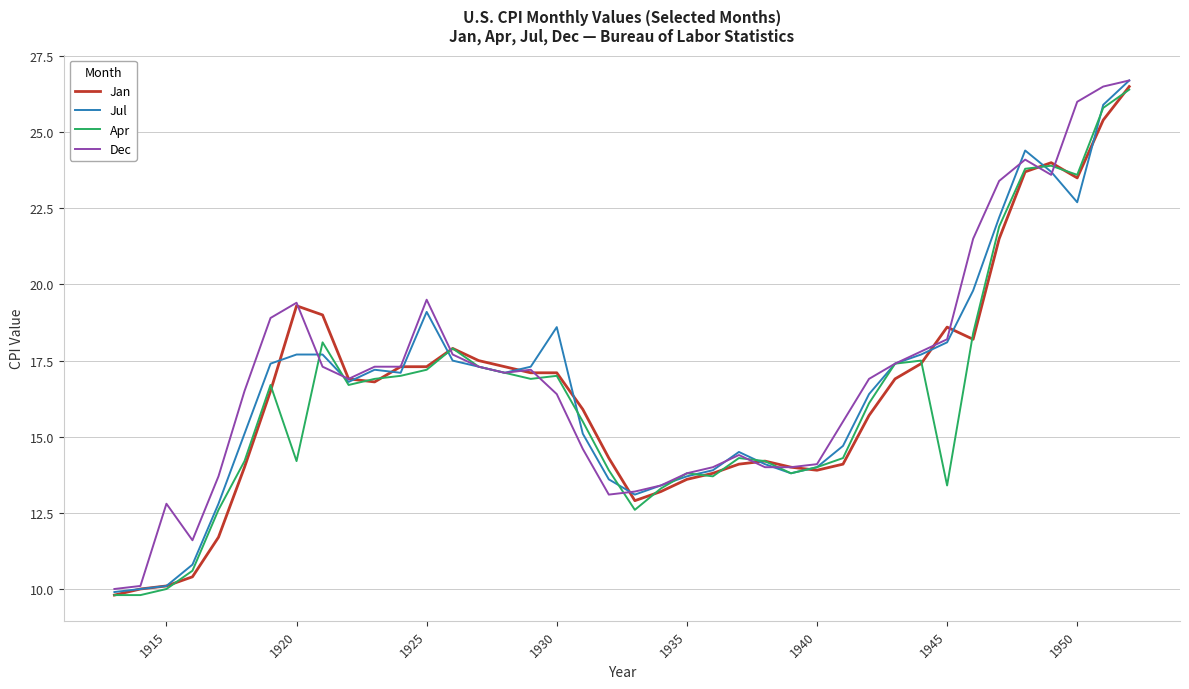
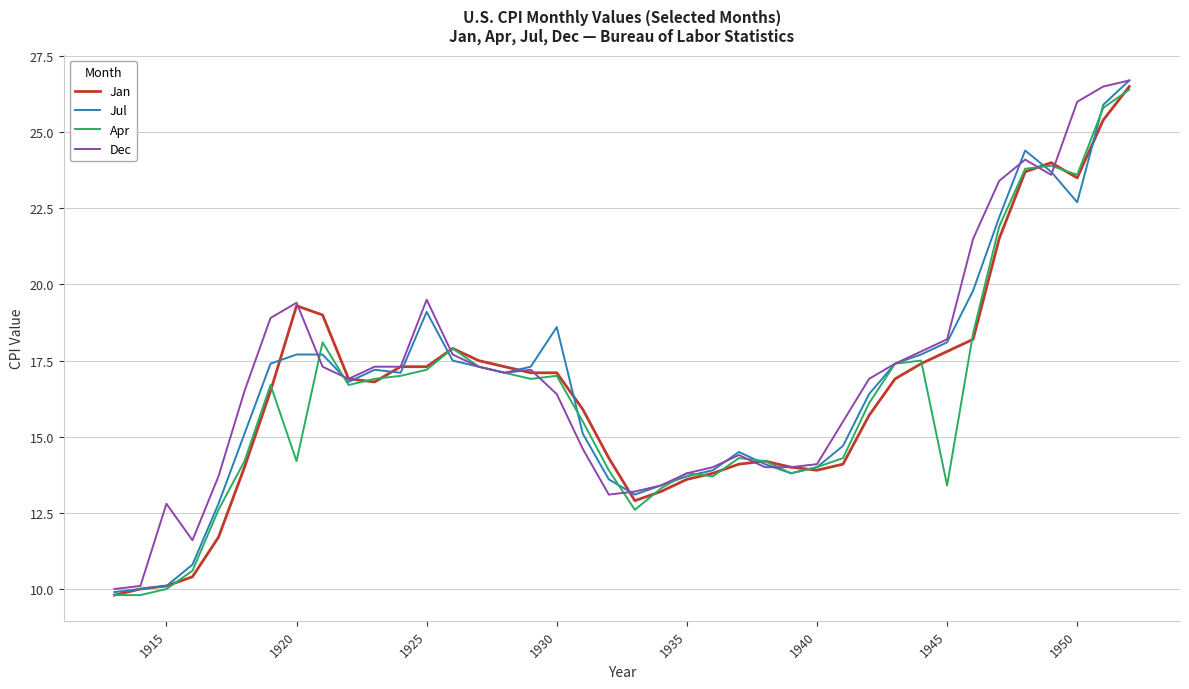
  {
    "Jan": {
      "1920": 19.3,
      "1925": 17.3,
      "1930": 17.1,
      "1935": 13.6,
      "1940": 13.9,
-     "1945": 18.6,
+     "1945": 17.8,
      "1950": 23.5
    },
    "Jul": {
      "1920": 17.7,
      "1925": 19.1,
      "1930": 18.6,
      "1935": 13.7,
      "1945": 18.1,
      "1950": 22.7
    },
    "Apr": {
      "1915": 10.0,
      "1920": 14.2,
      "1925": 17.2,
      "1930": 17.0,
      "1945": 13.4,
      "1950": 23.6
    },
    "Dec": {
      "1915": 12.8,
      "1920": 19.4,
      "1925": 19.5,
      "1930": 16.4,
      "1940": 14.1,
      "1945": 18.2,
      "1950": 26.0
    }
  }
